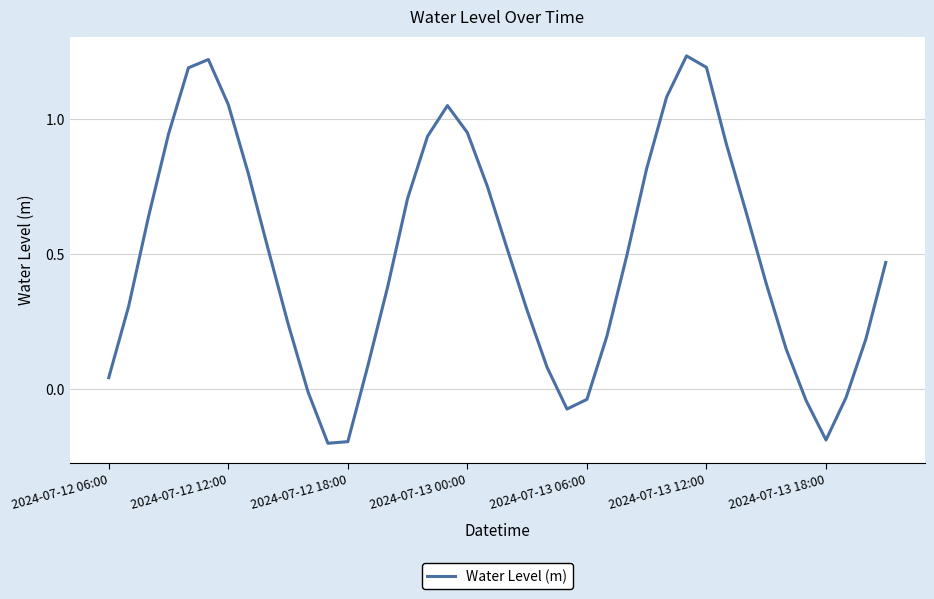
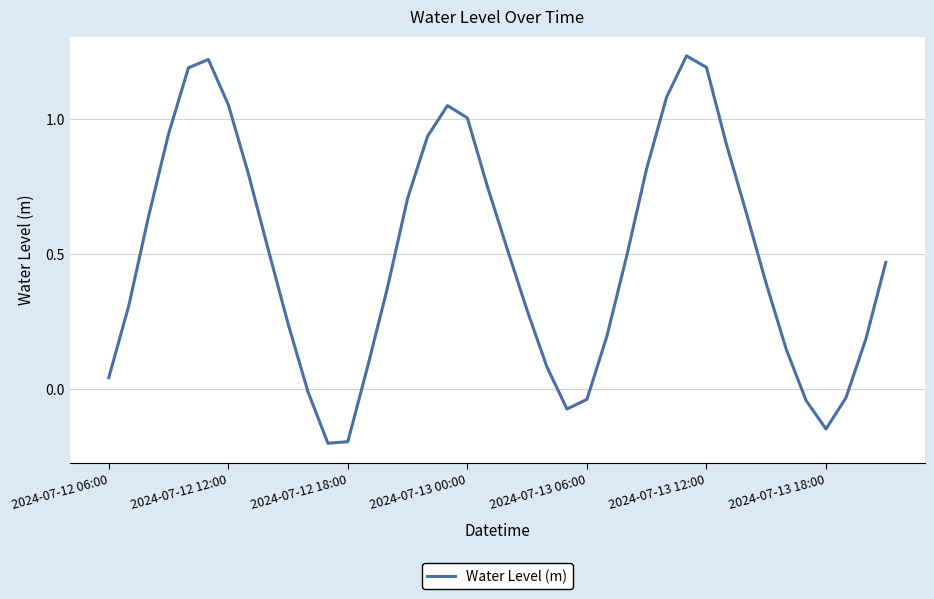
  {
    "2024-07-12 06:00": 0.04,
    "2024-07-12 12:00": 1.05,
    "2024-07-12 18:00": -0.19,
-   "2024-07-13 00:00": 0.95,
+   "2024-07-13 00:00": 1.00,
    "2024-07-13 06:00": -0.04,
    "2024-07-13 12:00": 1.19,
-   "2024-07-13 18:00": -0.19
+   "2024-07-13 18:00": -0.15
  }
